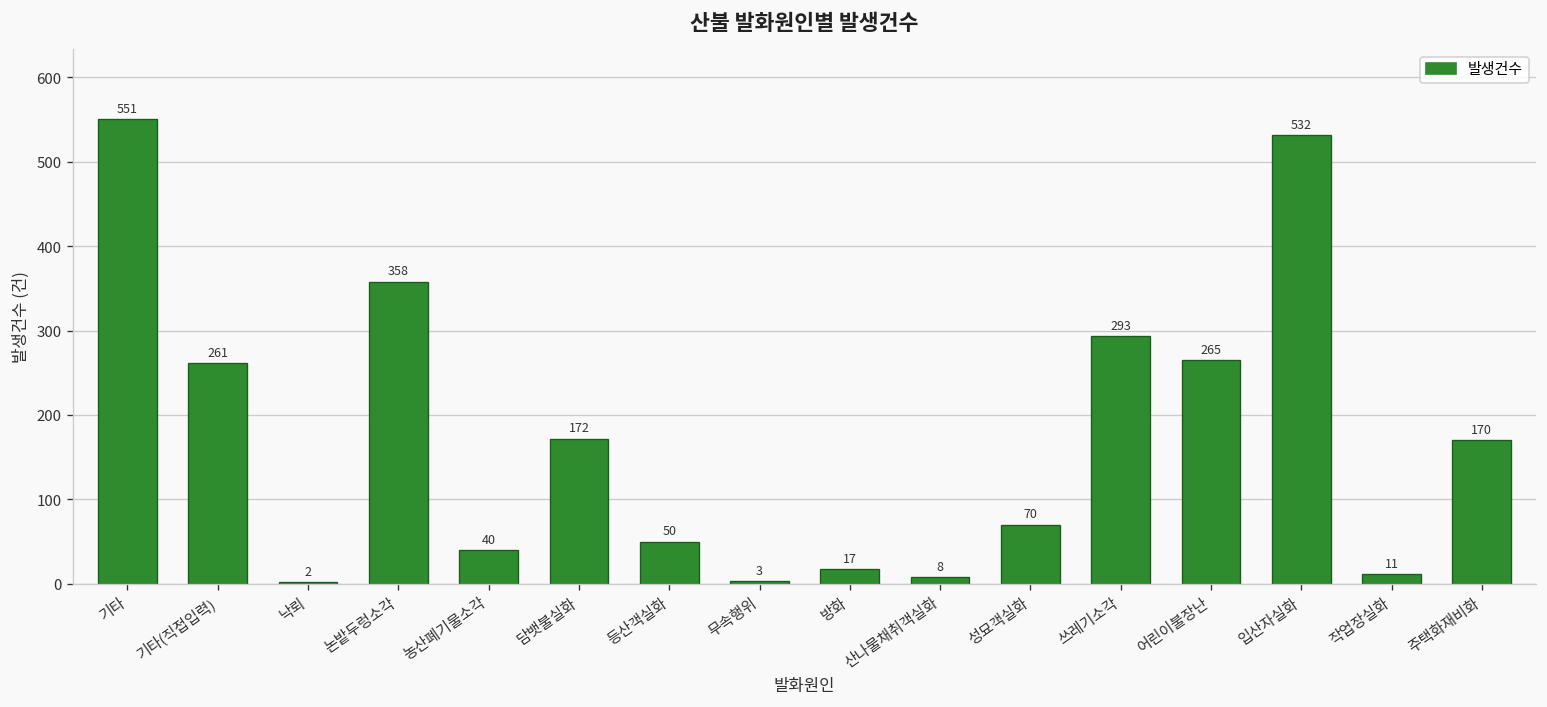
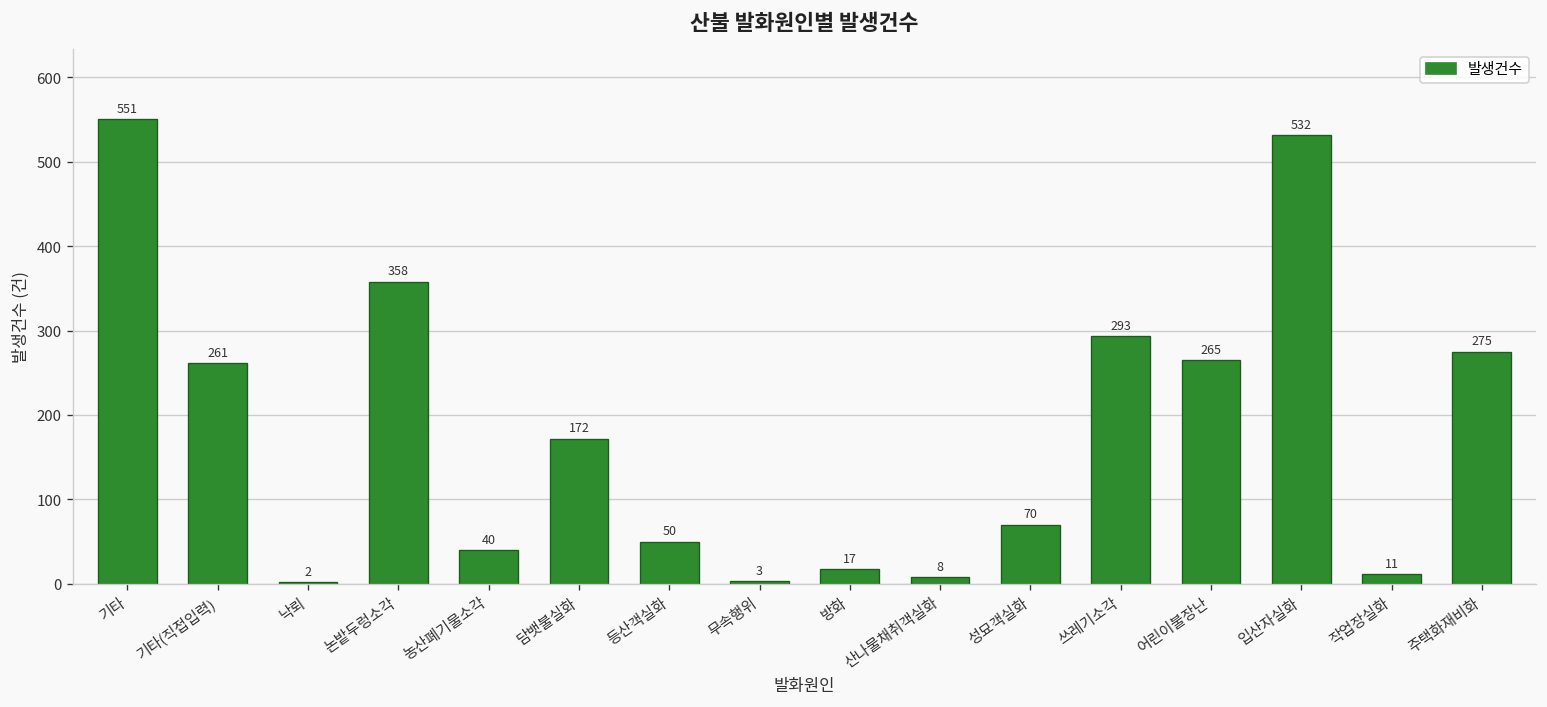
  {
    "기타": 551,
    "기타(직접입력)": 261,
    "낙뢰": 2,
    "논밭두렁소각": 358,
    "농산폐기물소각": 40,
    "담뱃불실화": 172,
    "등산객실화": 50,
    "무속행위": 3,
    "방화": 17,
    "산나물채취객실화": 8,
    "성묘객실화": 70,
    "쓰레기소각": 293,
    "어린이불장난": 265,
    "입산자실화": 532,
    "작업장실화": 11,
-   "주택화재비화": 170
+   "주택화재비화": 275
  }
